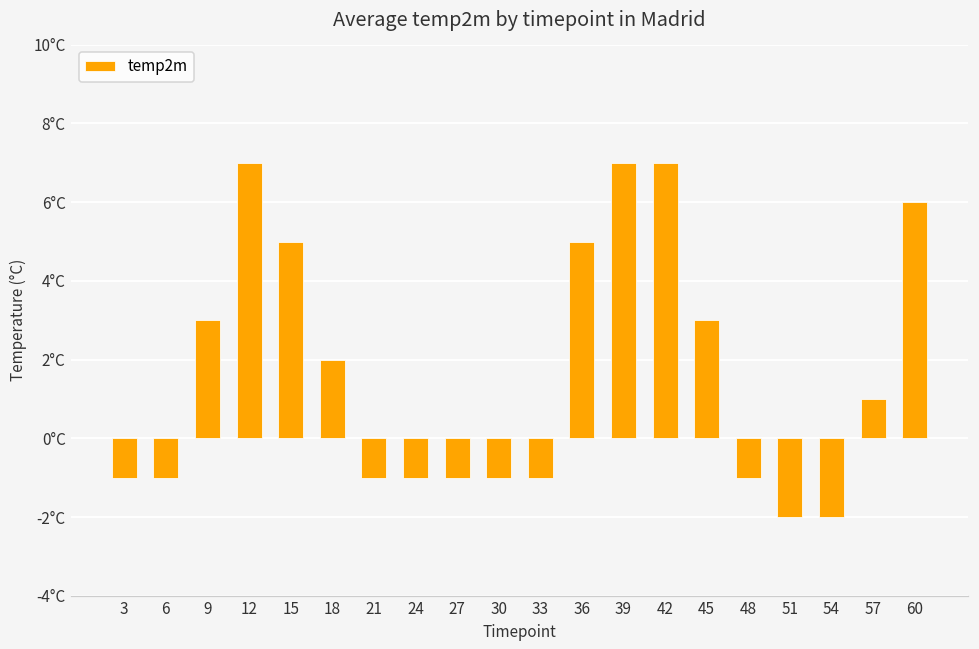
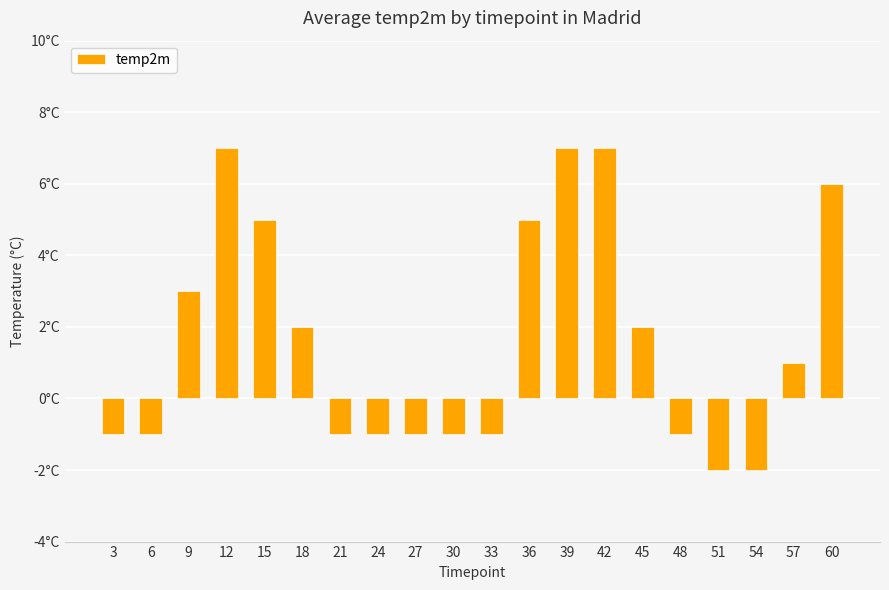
  {
    "3": "-1°C",
    "6": "-1°C",
    "9": "3°C",
    "12": "7°C",
    "15": "5°C",
    "18": "2°C",
    "21": "-1°C",
    "24": "-1°C",
    "27": "-1°C",
    "30": "-1°C",
    "33": "-1°C",
    "36": "5°C",
    "39": "7°C",
    "42": "7°C",
-   "45": "3°C",
+   "45": "2°C",
    "48": "-1°C",
    "51": "-2°C",
    "54": "-2°C",
    "57": "1°C",
    "60": "6°C"
  }
